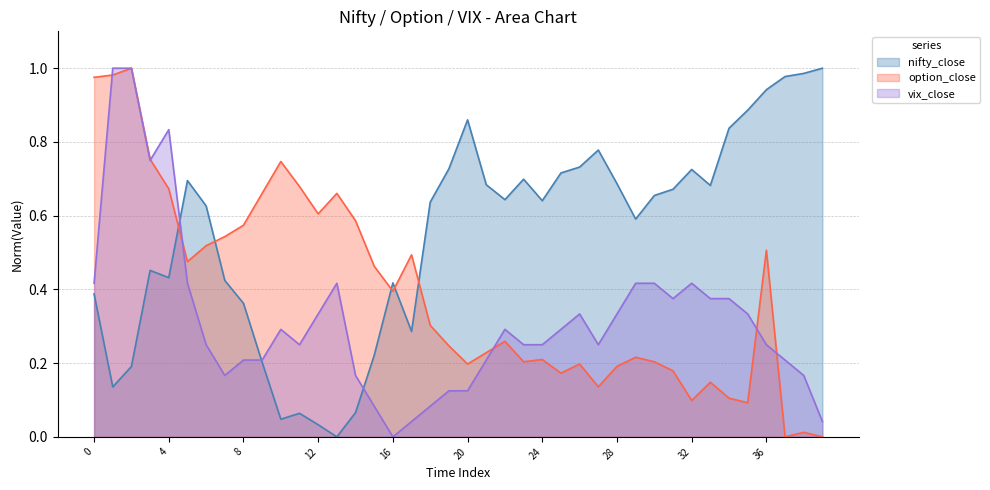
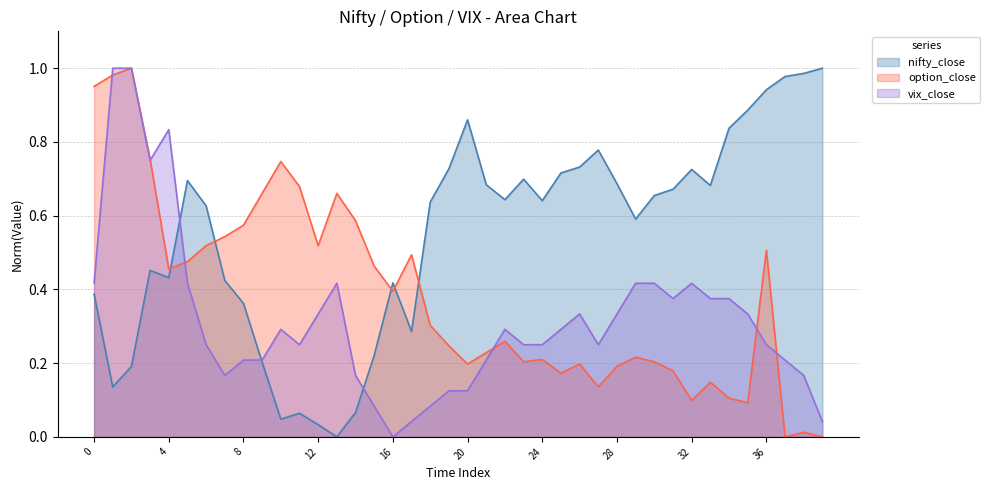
  {
    "option_close": {
-     "0": 0.98,
-     "4": 0.67,
+     "0": 0.95,
+     "4": 0.46,
      "8": 0.57,
-     "12": 0.60,
+     "12": 0.52,
      "16": 0.40,
      "20": 0.20,
      "24": 0.21,
      "28": 0.19,
      "32": 0.10,
      "36": 0.51
    }
  }
